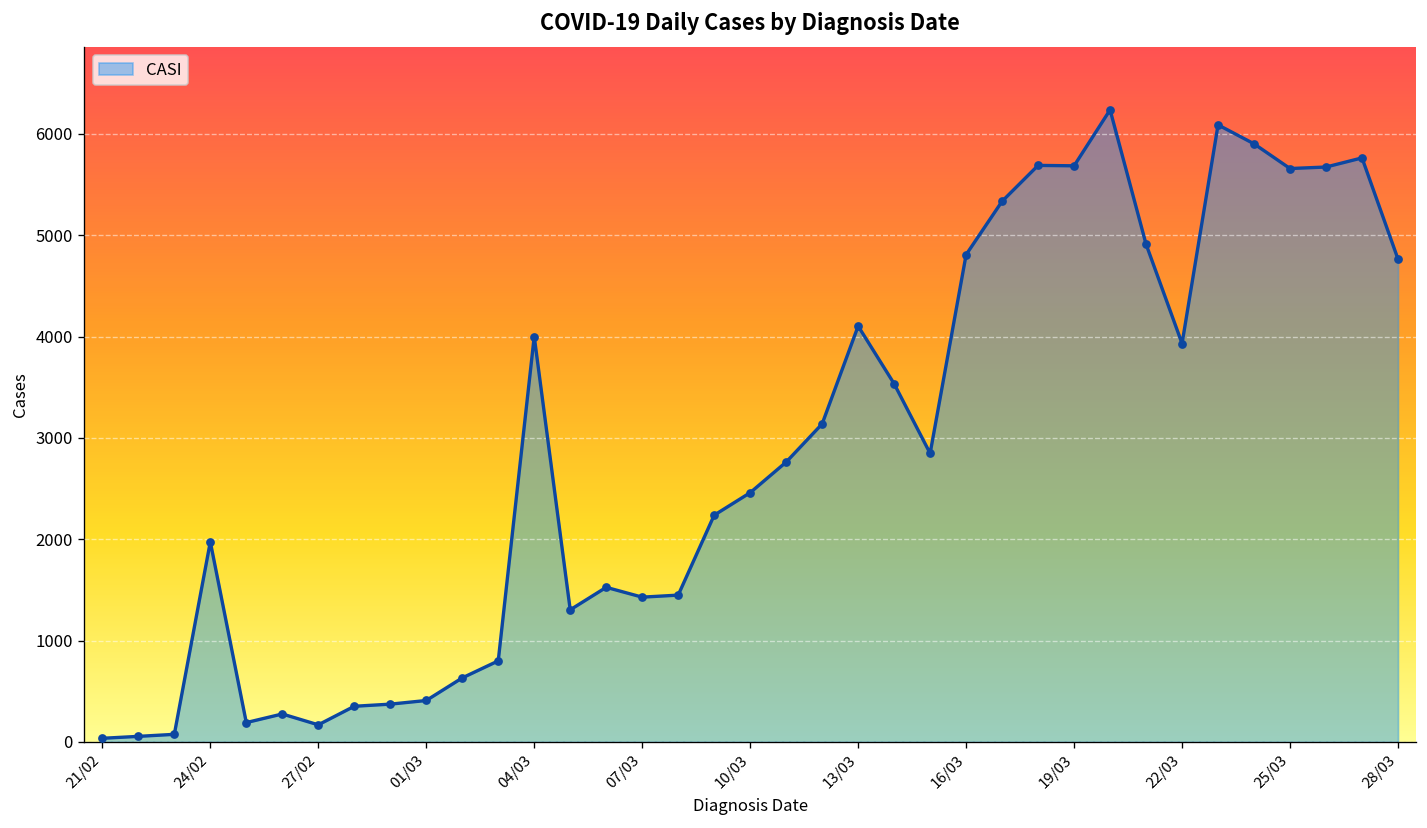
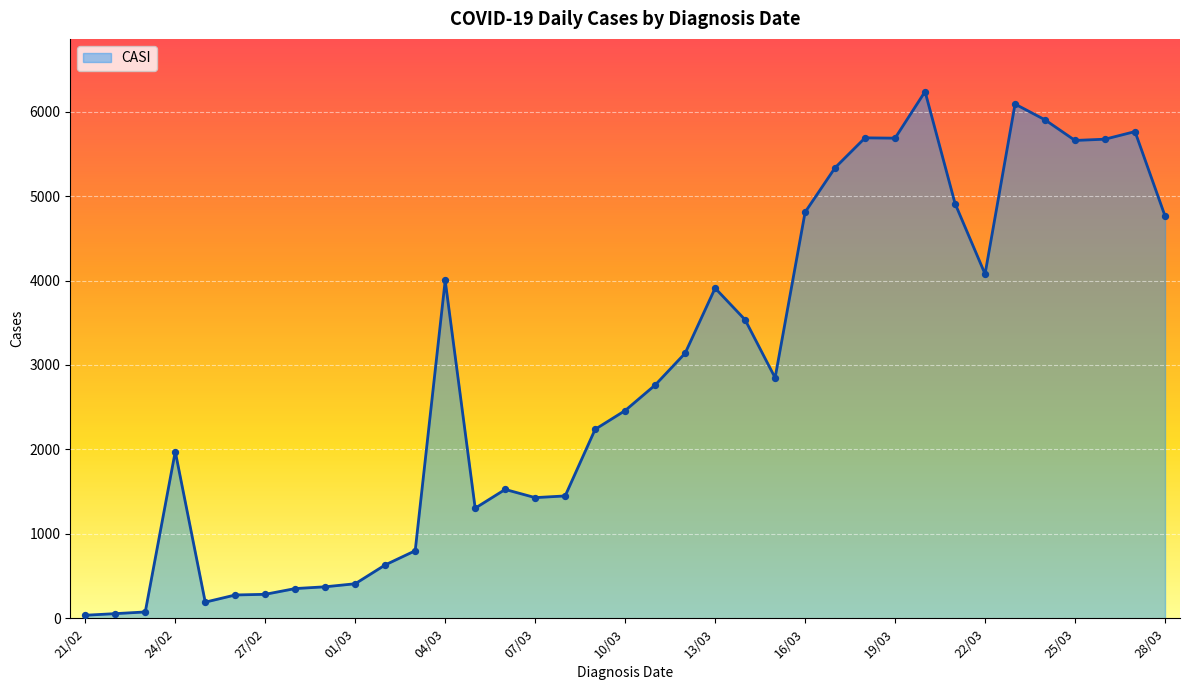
  {
    "21/02": 0,
    "24/02": 2000,
-   "27/02": 200,
+   "27/02": 300,
    "01/03": 400,
    "04/03": 4000,
    "07/03": 1400,
    "10/03": 2500,
-   "13/03": 4100,
+   "13/03": 3900,
    "16/03": 4800,
    "19/03": 5700,
-   "22/03": 3900,
+   "22/03": 4100,
    "25/03": 5700,
    "28/03": 4800
  }
